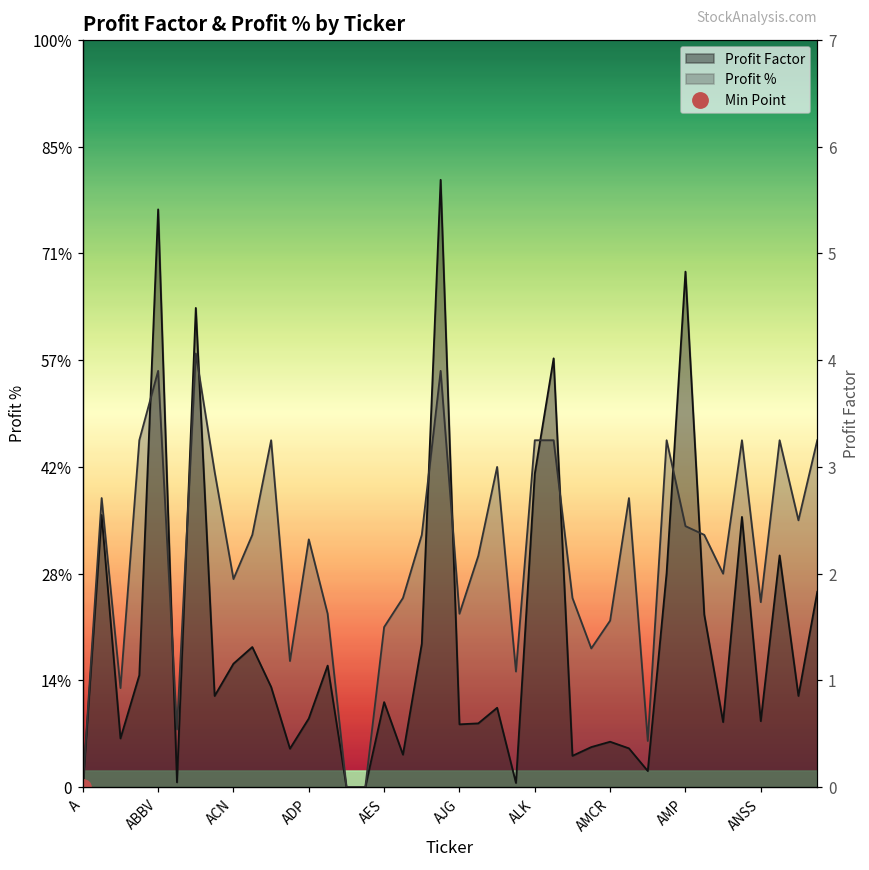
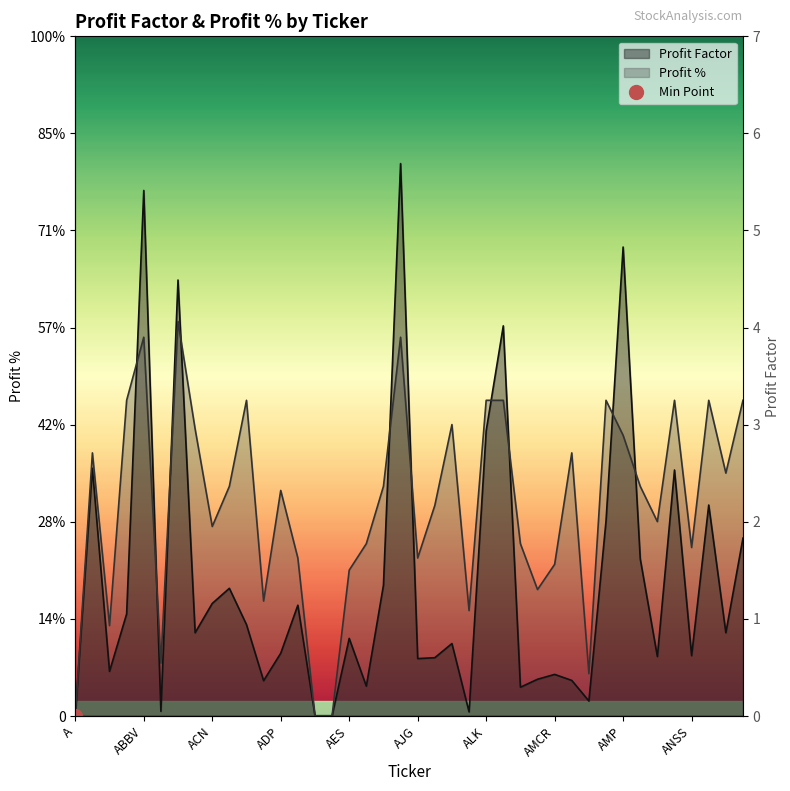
  {
    "Profit Factor": {
      "ABBV": "77%",
      "ACN": "17%",
      "ADP": "9%",
      "AES": "11%",
      "AJG": "8%",
      "ALK": "42%",
      "AMCR": "6%",
      "AMP": "69%",
      "ANSS": "9%"
    },
    "Profit %": {
      "ABBV": "56%",
      "ACN": "28%",
      "ADP": "33%",
      "AES": "21%",
      "AJG": "23%",
      "ALK": "46%",
      "AMCR": "22%",
-     "AMP": "35%",
+     "AMP": "41%",
      "ANSS": "25%"
    }
  }
